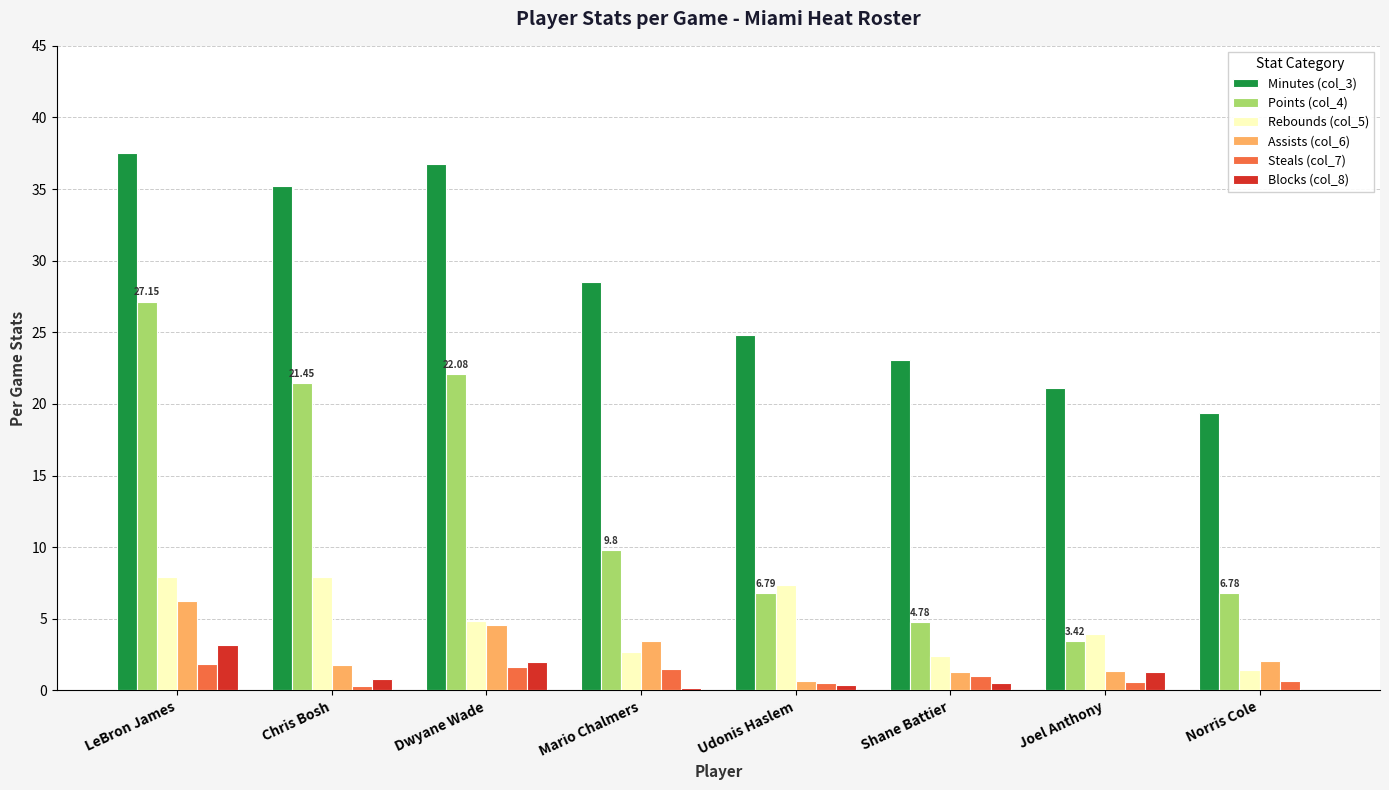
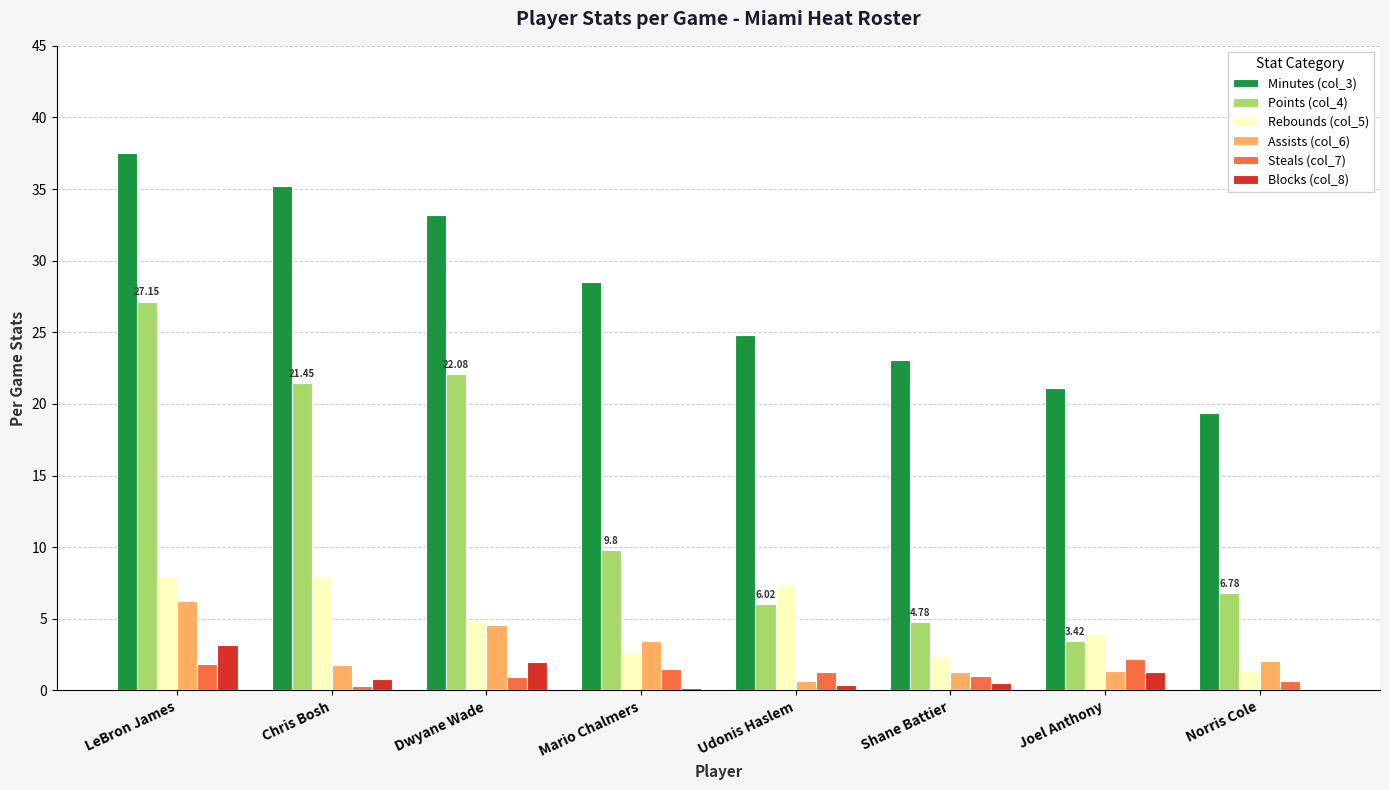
  {
    "Minutes (col_3)": {
      "LeBron James": 37.5,
      "Chris Bosh": 35.2,
-     "Dwyane Wade": 36.7,
+     "Dwyane Wade": 33.2,
      "Mario Chalmers": 28.5,
      "Udonis Haslem": 24.8,
      "Shane Battier": 23.1,
      "Joel Anthony": 21.1,
      "Norris Cole": 19.4
    },
    "Points (col_4)": {
      "LeBron James": 27.15,
      "Chris Bosh": 21.45,
      "Dwyane Wade": 22.08,
      "Mario Chalmers": 9.8,
-     "Udonis Haslem": 6.79,
+     "Udonis Haslem": 6.02,
      "Shane Battier": 4.78,
      "Joel Anthony": 3.42,
      "Norris Cole": 6.78
    },
    "Rebounds (col_5)": {
      "LeBron James": 7.9,
      "Chris Bosh": 7.9,
      "Dwyane Wade": 4.8,
      "Mario Chalmers": 2.7,
      "Udonis Haslem": 7.3,
      "Shane Battier": 2.4,
      "Joel Anthony": 3.9,
      "Norris Cole": 1.4
    },
    "Assists (col_6)": {
      "LeBron James": 6.2,
      "Chris Bosh": 1.8,
      "Dwyane Wade": 4.6,
      "Mario Chalmers": 3.5,
      "Udonis Haslem": 0.7,
      "Shane Battier": 1.3,
      "Joel Anthony": 1.4,
      "Norris Cole": 2.1
    },
    "Steals (col_7)": {
      "LeBron James": 1.9,
      "Chris Bosh": 0.3,
-     "Dwyane Wade": 1.7,
+     "Dwyane Wade": 1.0,
      "Mario Chalmers": 1.5,
-     "Udonis Haslem": 0.6,
+     "Udonis Haslem": 1.3,
      "Shane Battier": 1.0,
-     "Joel Anthony": 0.6,
+     "Joel Anthony": 2.2,
      "Norris Cole": 0.7
    },
    "Blocks (col_8)": {
      "LeBron James": 3.2,
      "Chris Bosh": 0.8,
      "Dwyane Wade": 2.0,
      "Udonis Haslem": 0.4,
      "Shane Battier": 0.5,
      "Joel Anthony": 1.3
    }
  }
